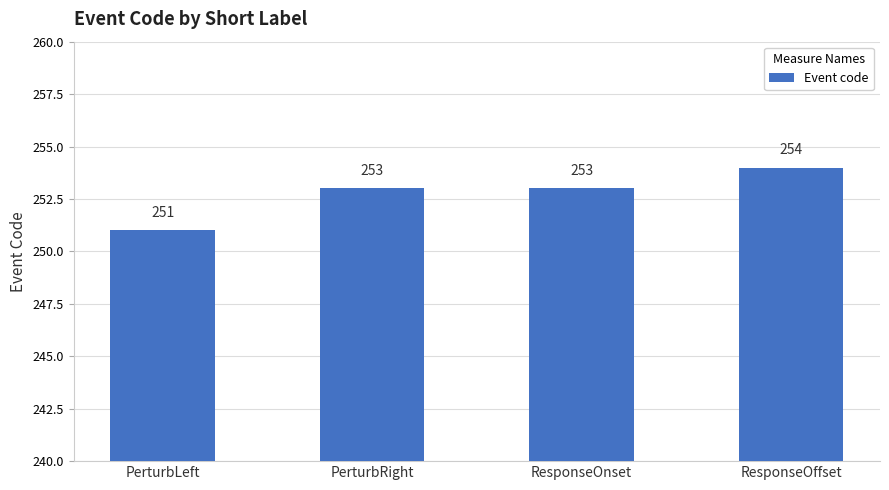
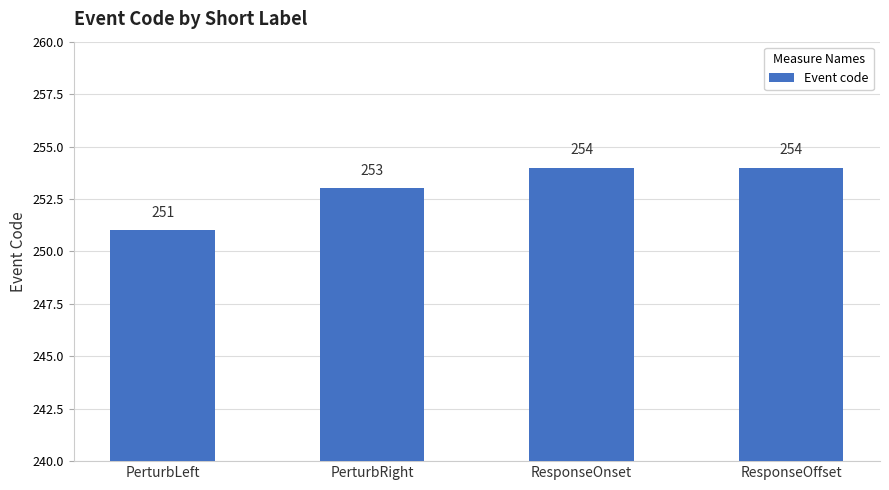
  {
    "PerturbLeft": 251,
    "PerturbRight": 253,
-   "ResponseOnset": 253,
+   "ResponseOnset": 254,
    "ResponseOffset": 254
  }
